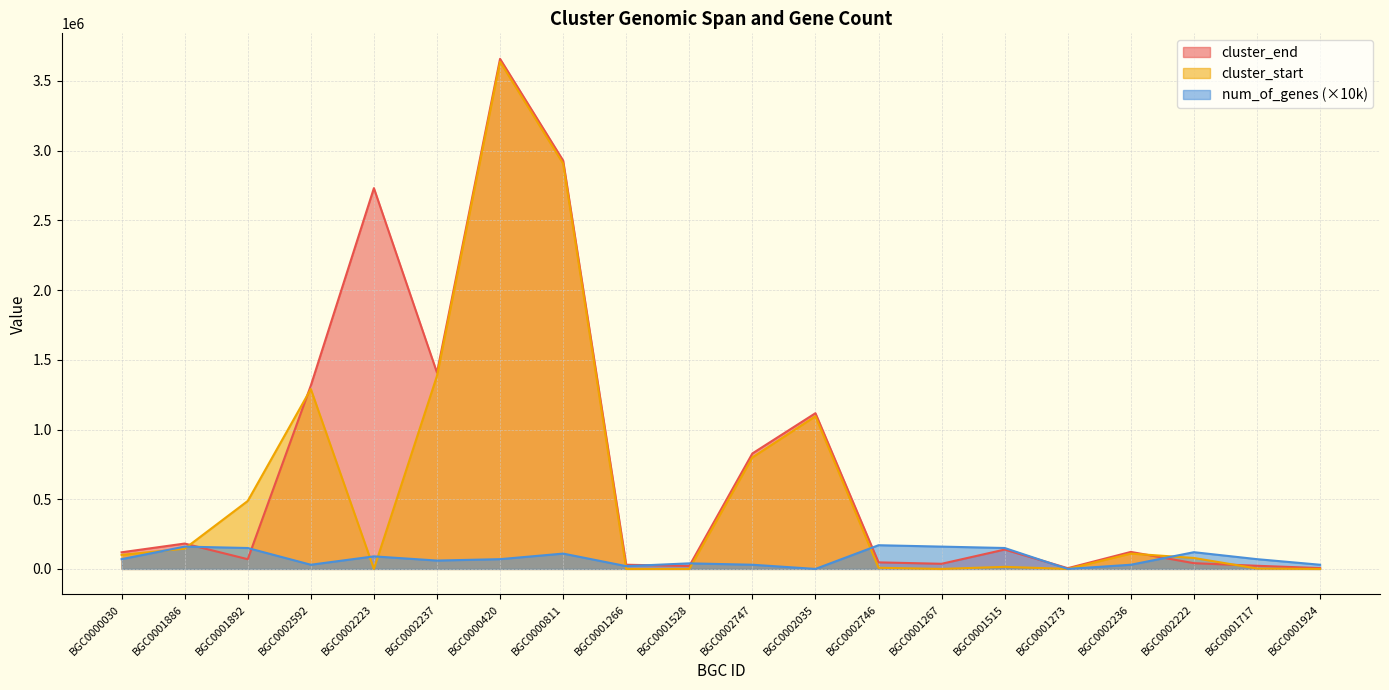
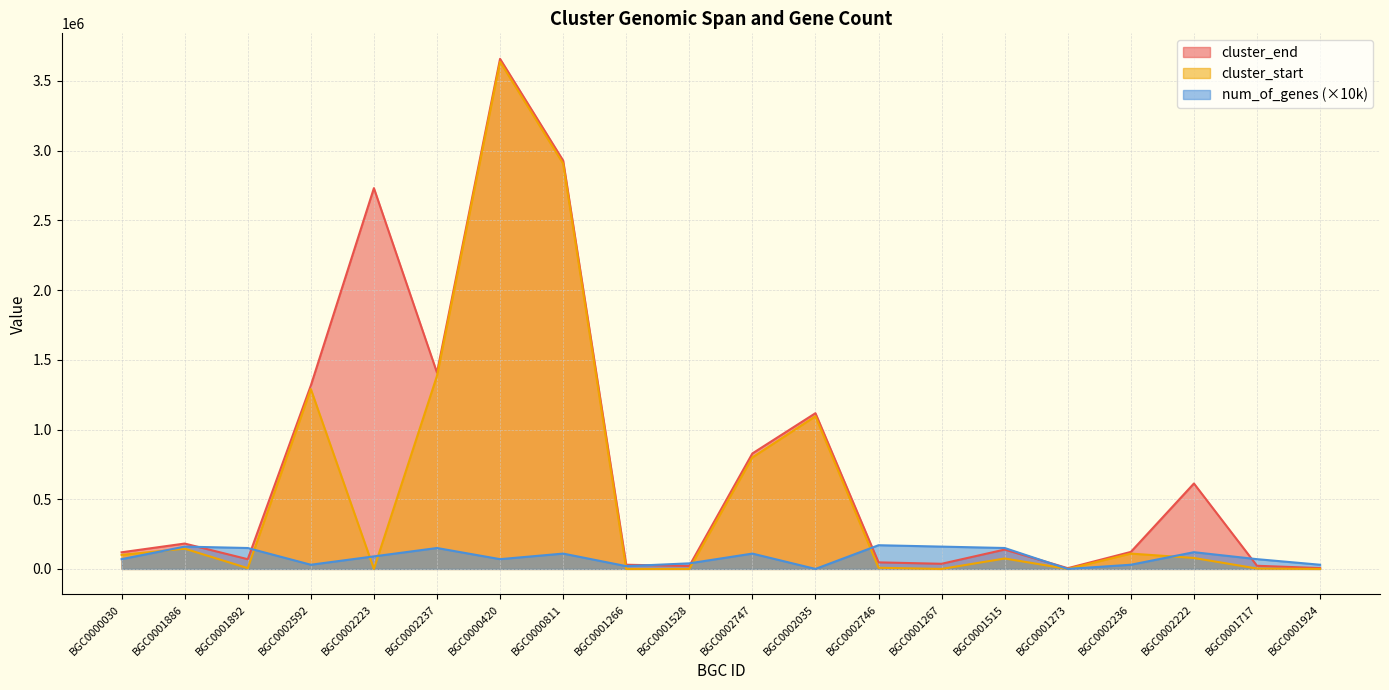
  {
    "cluster_end": {
      "BGC0000030": 120000,
      "BGC0001886": 180000,
      "BGC0001892": 70000,
      "BGC0002592": 1310000,
      "BGC0002223": 2730000,
      "BGC0002237": 1410000,
      "BGC0000420": 3660000,
      "BGC0000811": 2930000,
      "BGC0001528": 20000,
      "BGC0002747": 830000,
      "BGC0002035": 1120000,
      "BGC0002746": 50000,
      "BGC0001267": 40000,
-     "BGC0002222": 40000,
+     "BGC0002222": 610000,
      "BGC0001717": 20000
    },
    "cluster_start": {
      "BGC0000030": 100000,
-     "BGC0001892": 490000,
+     "BGC0001892": 10000,
      "BGC0002592": 1290000,
      "BGC0002223": 0,
      "BGC0002237": 1380000,
      "BGC0000420": 3640000,
      "BGC0000811": 2910000,
      "BGC0001266": 0,
      "BGC0001528": 0,
      "BGC0002747": 800000,
      "BGC0002035": 1100000,
      "BGC0002746": 10000,
      "BGC0001267": 0,
-     "BGC0001515": 10000,
+     "BGC0001515": 70000,
      "BGC0002222": 80000,
      "BGC0001717": 0
    },
    "num_of_genes (×10k)": {
      "BGC0000030": 70000,
      "BGC0001892": 150000,
      "BGC0002592": 30000,
      "BGC0002223": 90000,
-     "BGC0002237": 60000,
+     "BGC0002237": 150000,
      "BGC0000420": 70000,
      "BGC0000811": 110000,
      "BGC0001528": 40000,
-     "BGC0002747": 30000,
+     "BGC0002747": 110000,
      "BGC0002035": 0,
      "BGC0002746": 170000,
      "BGC0001267": 160000,
      "BGC0002236": 30000,
      "BGC0002222": 120000,
      "BGC0001717": 70000,
      "BGC0001924": 30000
    }
  }
